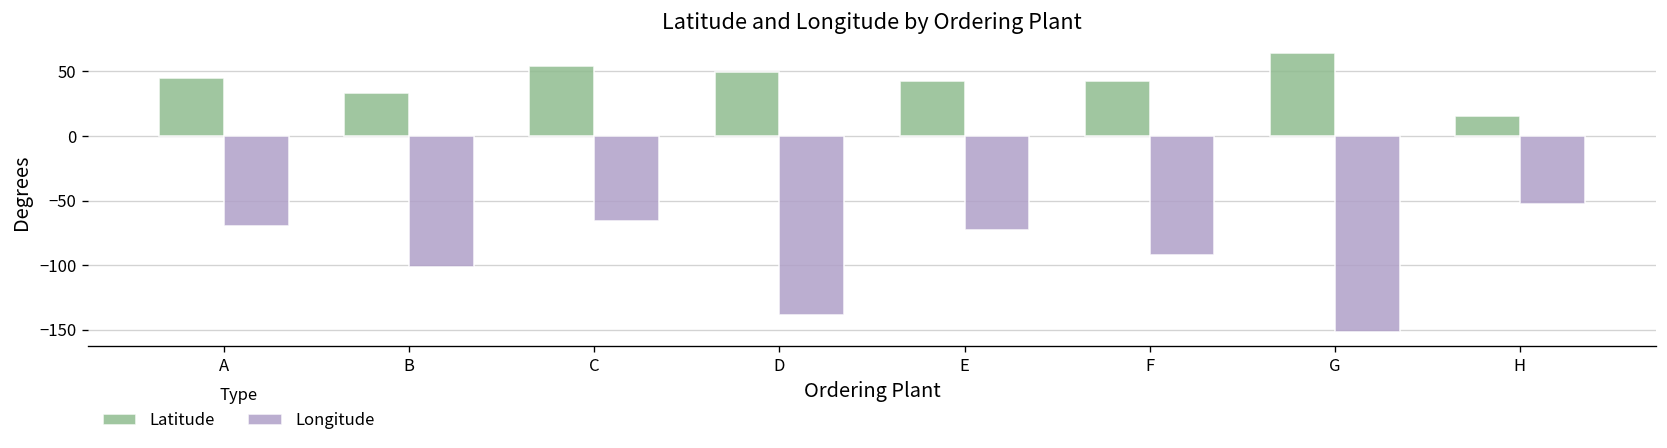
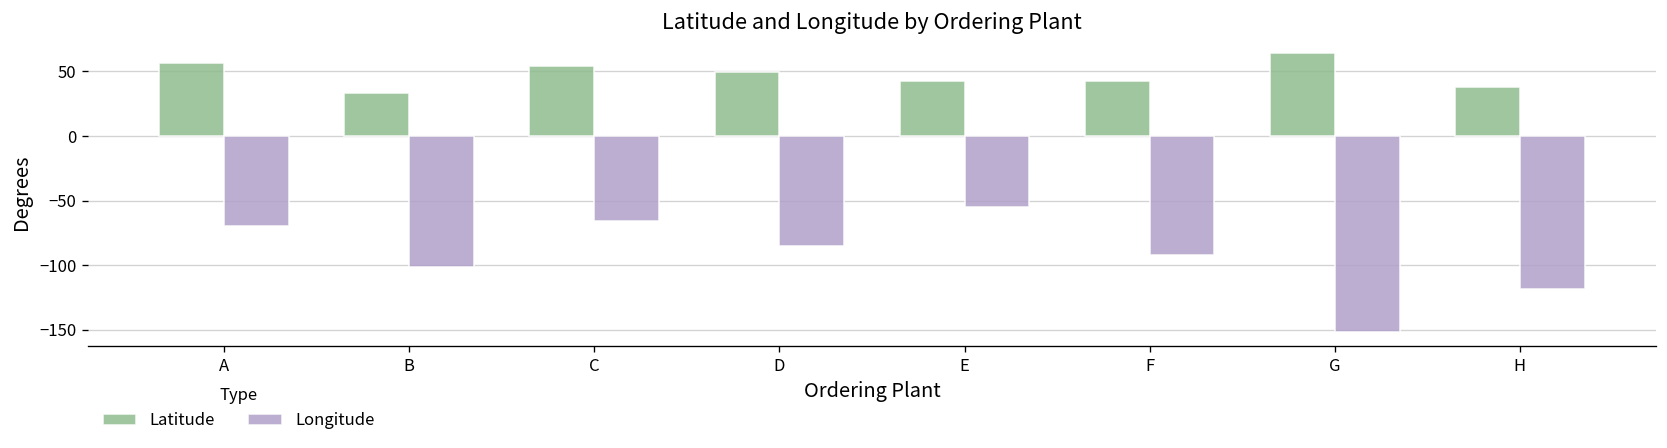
  {
    "Latitude": {
-     "A": 45,
+     "A": 56,
      "B": 33,
      "C": 55,
      "D": 49,
      "E": 42,
      "F": 43,
      "G": 64,
-     "H": 16
+     "H": 38
    },
    "Longitude": {
      "A": -69,
      "B": -101,
      "C": -66,
-     "D": -139,
-     "E": -72,
+     "D": -85,
+     "E": -55,
      "F": -92,
      "G": -152,
-     "H": -53
+     "H": -119
    }
  }
